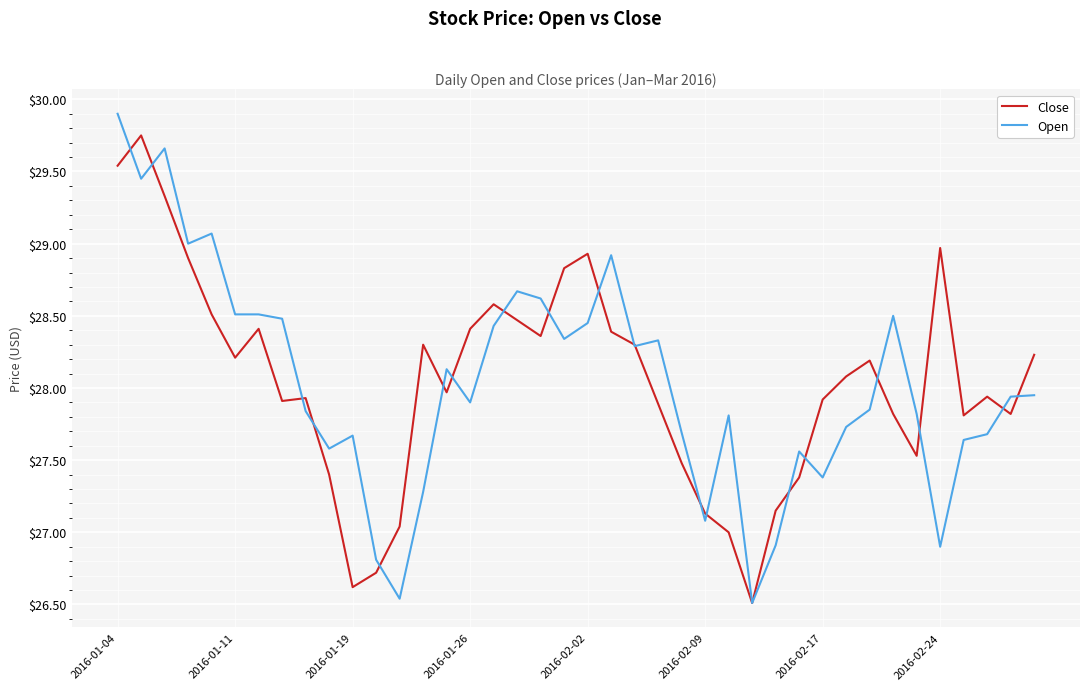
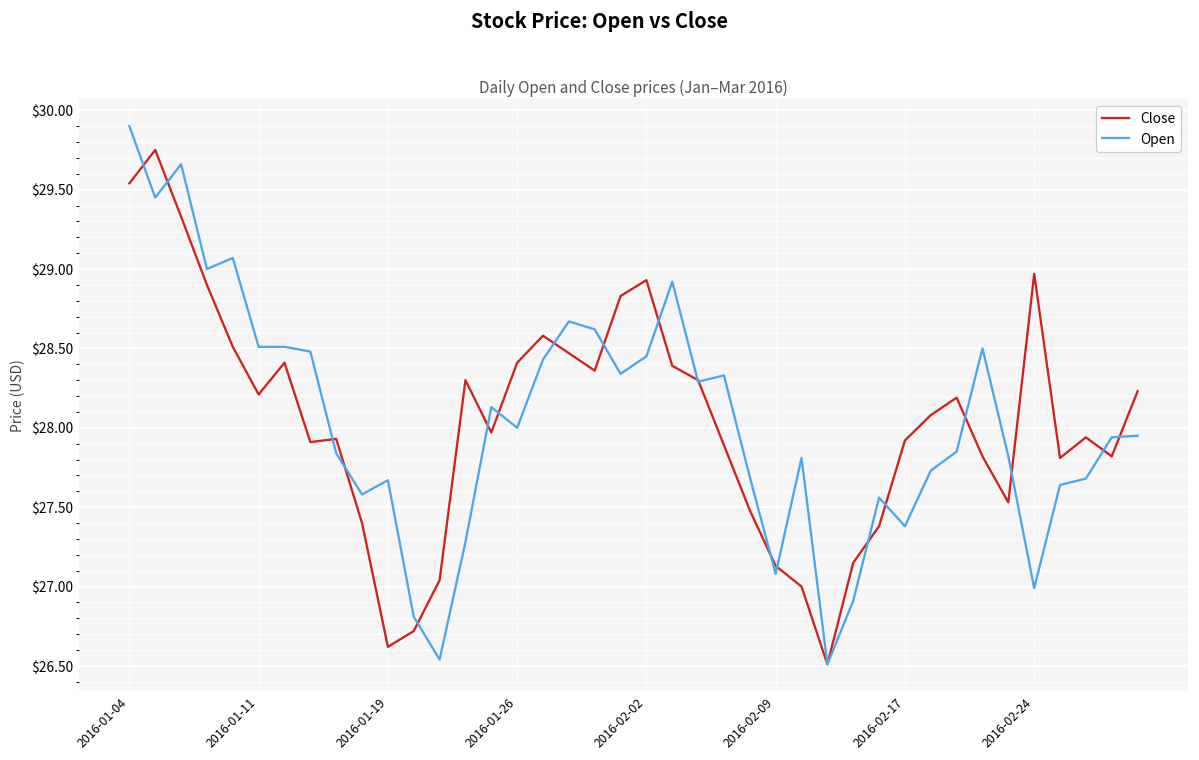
  {
    "Close": {
      "2016-01-04": "$29.54",
      "2016-01-11": "$28.21",
      "2016-01-19": "$26.62",
      "2016-01-26": "$28.41",
      "2016-02-02": "$28.93",
      "2016-02-09": "$27.13",
      "2016-02-17": "$27.92",
      "2016-02-24": "$28.97"
    },
    "Open": {
      "2016-01-04": "$29.90",
      "2016-01-11": "$28.51",
      "2016-01-19": "$27.67",
-     "2016-01-26": "$27.9",
+     "2016-01-26": "$28.0",
      "2016-02-02": "$28.45",
      "2016-02-09": "$27.08",
      "2016-02-17": "$27.38",
-     "2016-02-24": "$26.90"
+     "2016-02-24": "$26.99"
    }
  }
